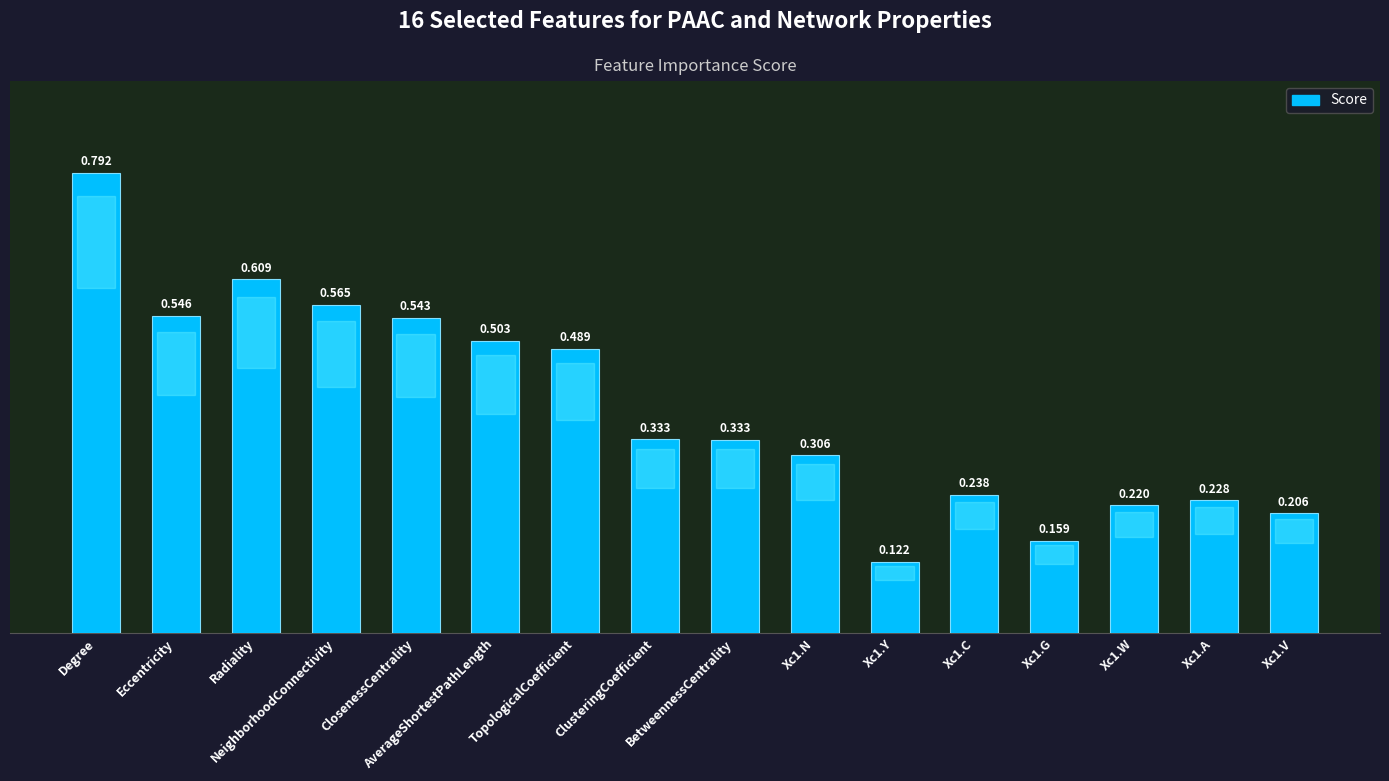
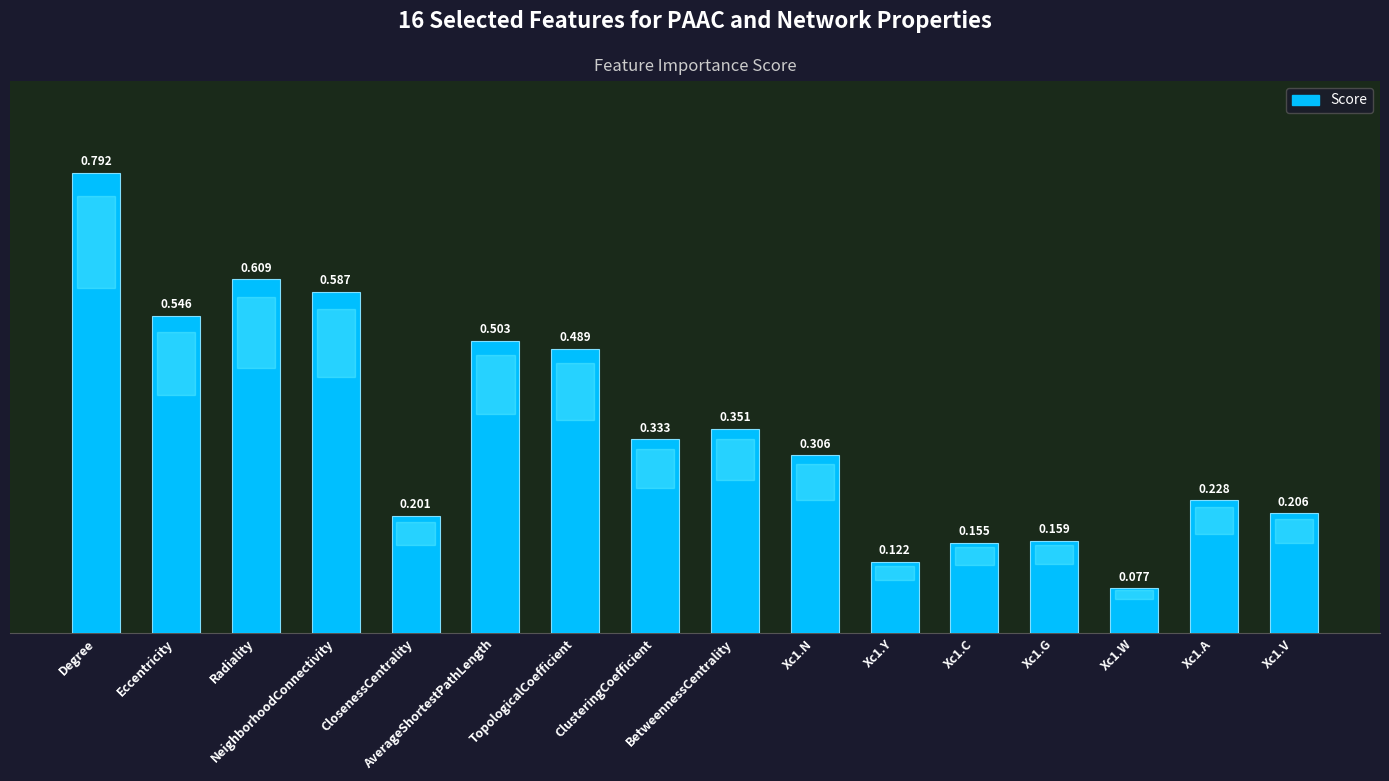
  {
    "Degree": 0.792,
    "Eccentricity": 0.546,
    "Radiality": 0.609,
-   "NeighborhoodConnectivity": 0.565,
-   "ClosenessCentrality": 0.543,
+   "NeighborhoodConnectivity": 0.587,
+   "ClosenessCentrality": 0.201,
    "AverageShortestPathLength": 0.503,
    "TopologicalCoefficient": 0.489,
    "ClusteringCoefficient": 0.333,
-   "BetweennessCentrality": 0.333,
+   "BetweennessCentrality": 0.351,
    "Xc1.N": 0.306,
    "Xc1.Y": 0.122,
-   "Xc1.C": 0.238,
+   "Xc1.C": 0.155,
    "Xc1.G": 0.159,
-   "Xc1.W": 0.220,
+   "Xc1.W": 0.077,
    "Xc1.A": 0.228,
    "Xc1.V": 0.206
  }
